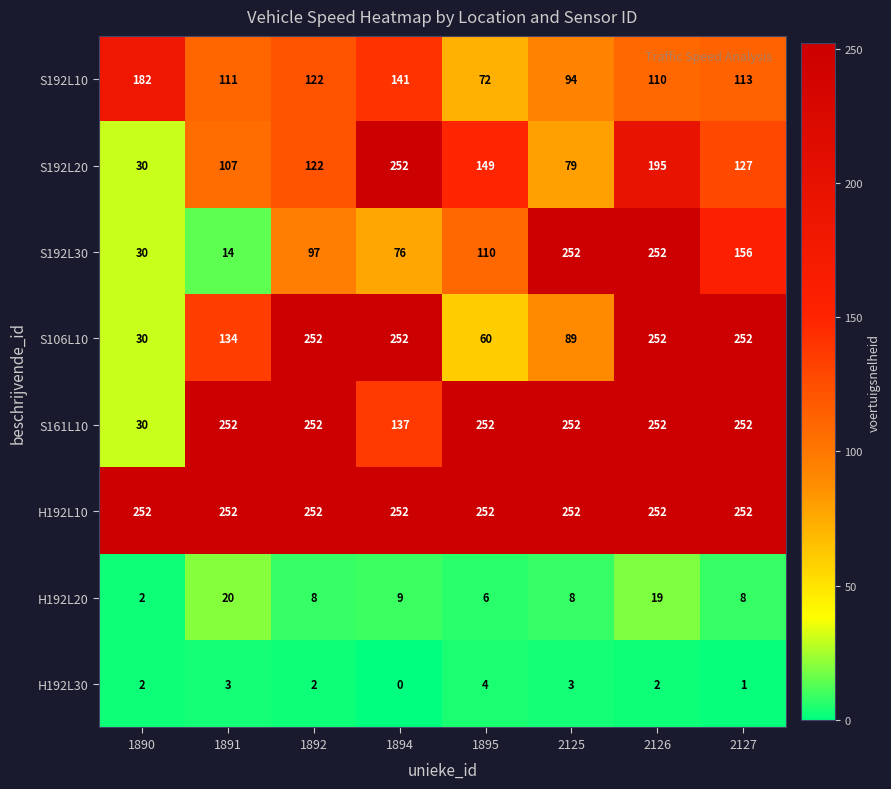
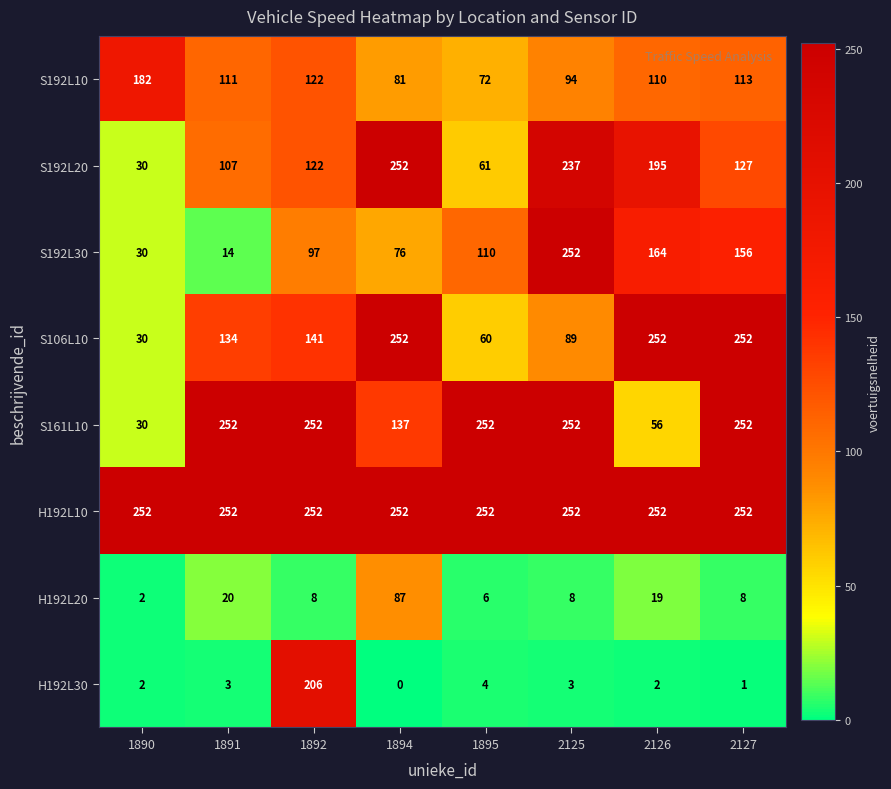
  {
    "S192L10": {
      "1890": 182,
      "1891": 111,
      "1892": 122,
-     "1894": 141,
+     "1894": 81,
      "1895": 72,
      "2125": 94,
      "2126": 110
    },
    "S192L20": {
      "1890": 30,
      "1891": 107,
      "1892": 122,
      "1894": 252,
-     "1895": 149,
-     "2125": 79,
+     "1895": 61,
+     "2125": 237,
      "2126": 195,
      "2127": 127
    },
    "S192L30": {
      "1890": 30,
      "1891": 14,
      "1892": 97,
      "1894": 76,
      "1895": 110,
      "2125": 252,
-     "2126": 252,
+     "2126": 164,
      "2127": 156
    },
    "S106L10": {
      "1890": 30,
      "1891": 134,
-     "1892": 252,
+     "1892": 141,
      "1894": 252,
      "1895": 60,
      "2125": 89,
      "2126": 252,
      "2127": 252
    },
    "S161L10": {
      "1890": 30,
      "1891": 252,
      "1892": 252,
      "1894": 137,
      "1895": 252,
      "2125": 252,
-     "2126": 252,
+     "2126": 56,
      "2127": 252
    },
    "H192L10": {
      "1890": 252,
      "1891": 252,
      "1892": 252,
      "1894": 252,
      "1895": 252,
      "2125": 252,
      "2126": 252,
      "2127": 252
    },
    "H192L20": {
      "1890": 2,
      "1891": 20,
      "1892": 8,
-     "1894": 9,
+     "1894": 87,
      "1895": 6,
      "2125": 8,
      "2126": 19,
      "2127": 8
    },
    "H192L30": {
      "1890": 2,
      "1891": 3,
-     "1892": 2,
+     "1892": 206,
      "1894": 0,
      "1895": 4,
      "2125": 3,
      "2126": 2,
      "2127": 1
    }
  }
